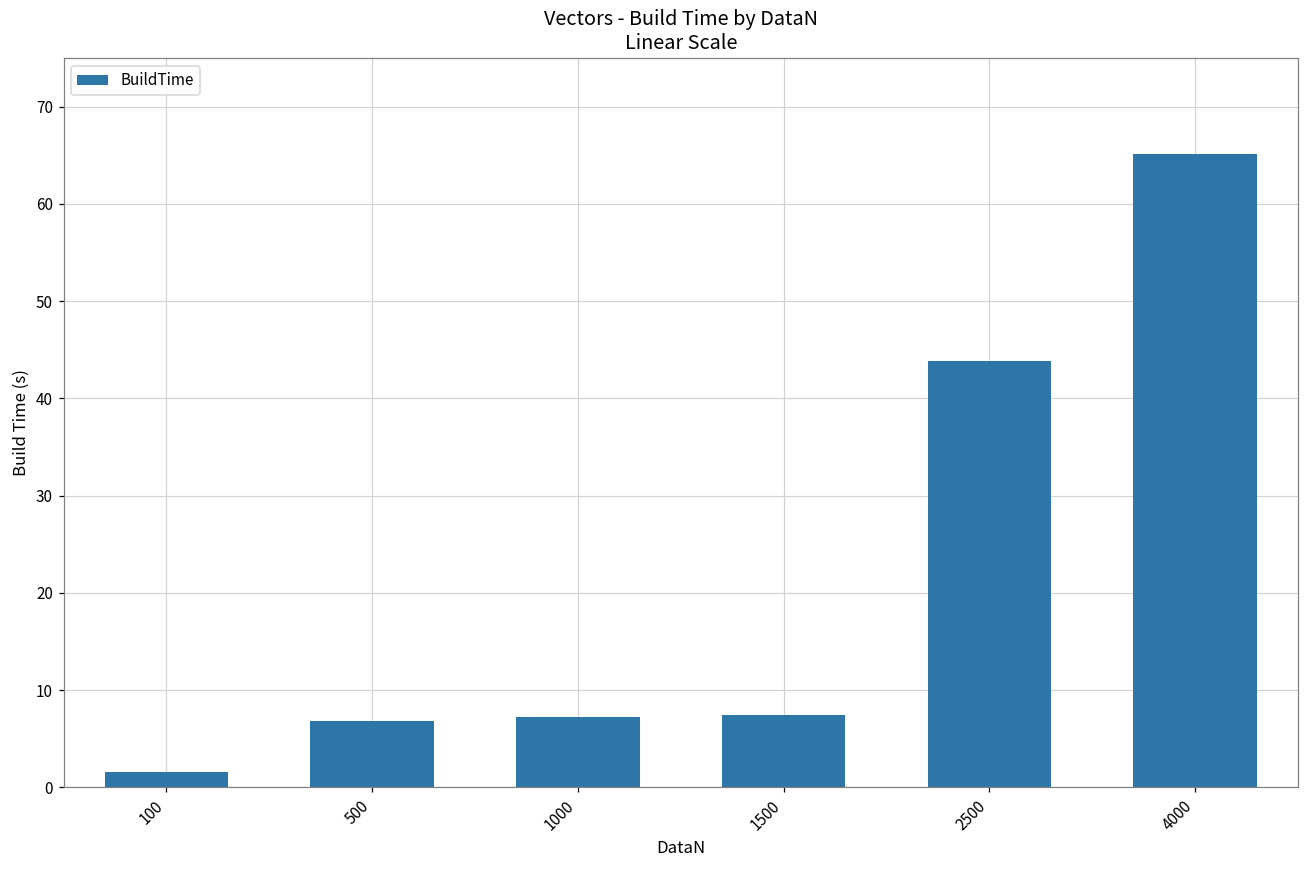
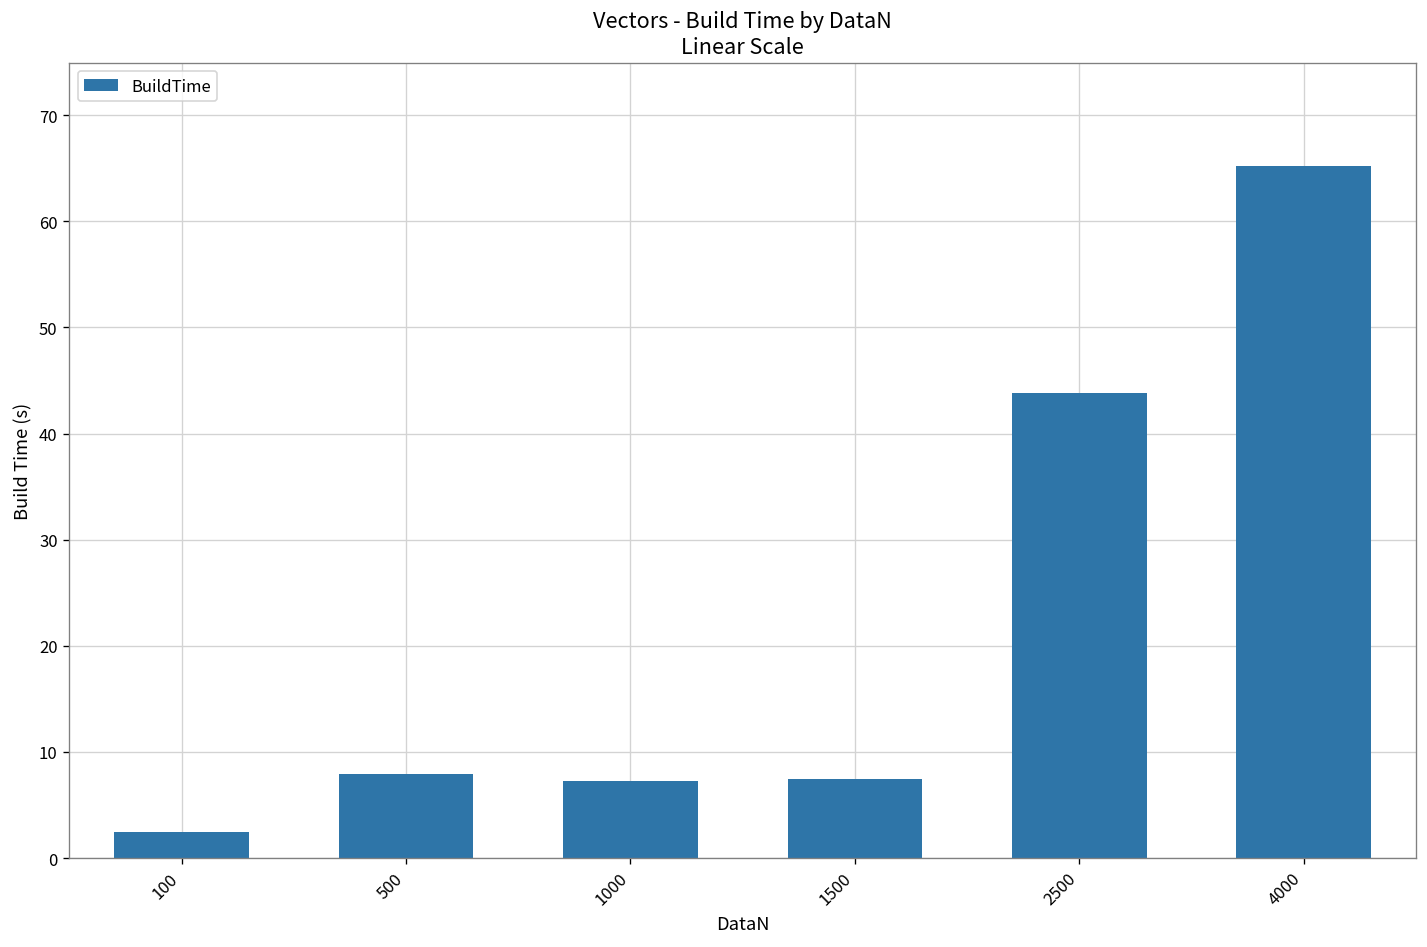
  {
-   "100": 1.6,
-   "500": 7,
+   "100": 2.5,
+   "500": 8,
    "1000": 7,
    "1500": 7,
    "2500": 44,
    "4000": 65
  }
